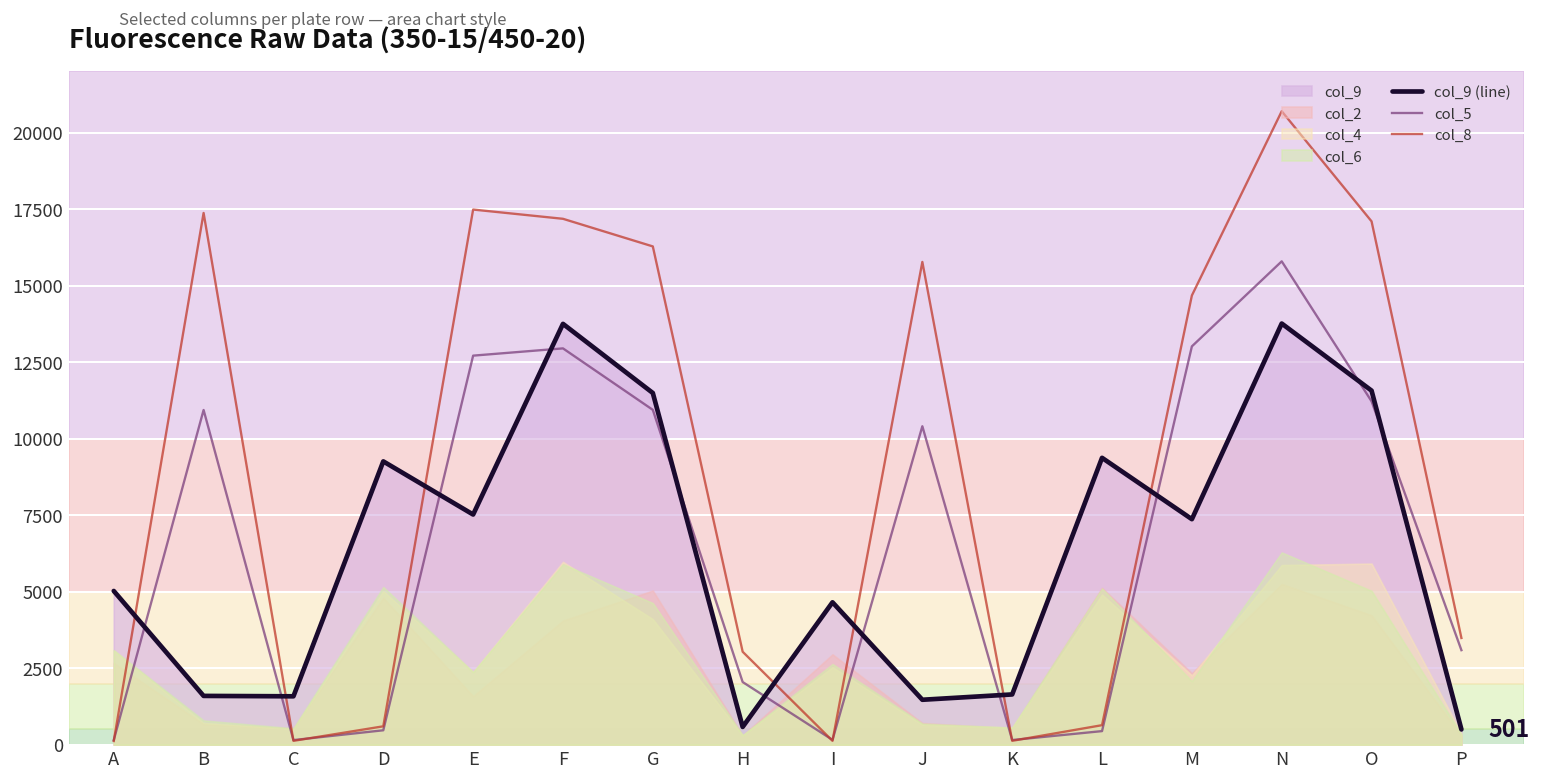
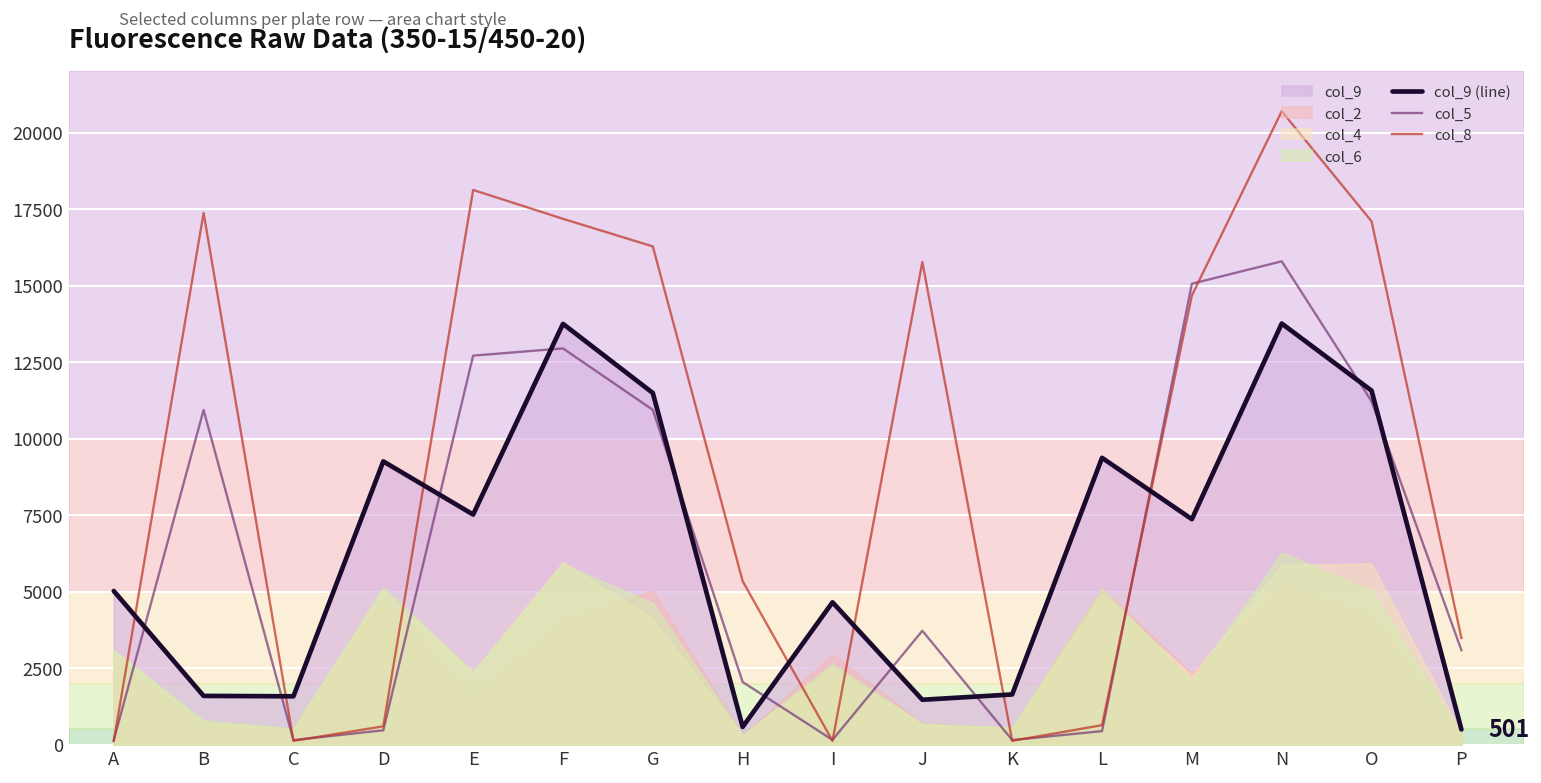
  {
    "col_5": {
      "B": 10900,
      "D": 500,
      "E": 12700,
      "F": 12900,
      "G": 10900,
      "H": 2000,
-     "J": 10400,
+     "J": 3700,
      "L": 400,
-     "M": 13000,
+     "M": 15100,
      "N": 15800,
      "O": 11200,
      "P": 3100
    },
    "col_8": {
      "B": 17400,
      "D": 600,
-     "E": 17500,
+     "E": 18100,
      "F": 17200,
      "G": 16300,
-     "H": 3000,
+     "H": 5300,
      "J": 15800,
      "L": 600,
      "M": 14700,
      "N": 20700,
      "O": 17100,
      "P": 3500
    }
  }
